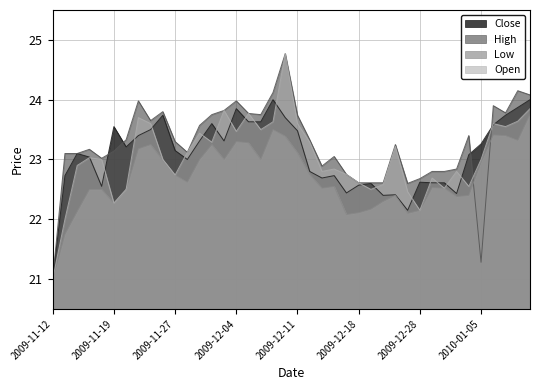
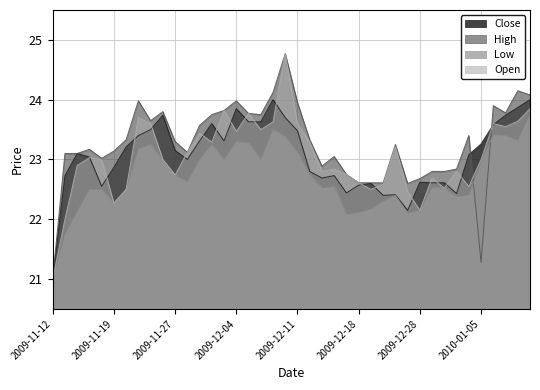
  {
    "Close": {
-     "2009-11-19": 23.6,
+     "2009-11-19": 22.9,
      "2009-11-27": 23.2,
      "2009-12-04": 23.9,
      "2009-12-11": 23.5,
      "2009-12-28": 22.6,
      "2010-01-05": 23.3
    },
    "High": {
      "2009-11-19": 23.1,
      "2009-11-27": 23.3,
      "2009-12-04": 24.0,
-     "2009-12-11": 23.7,
+     "2009-12-11": 24.0,
      "2009-12-28": 22.7,
      "2010-01-05": 21.3
    }
  }
